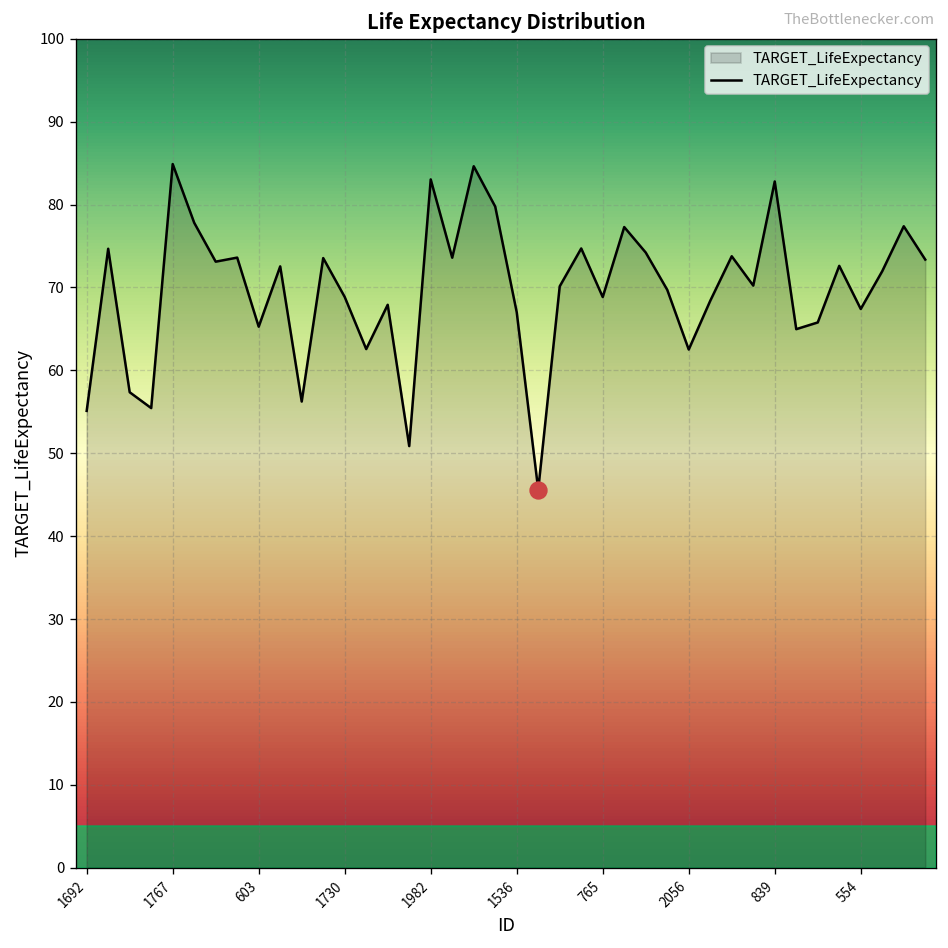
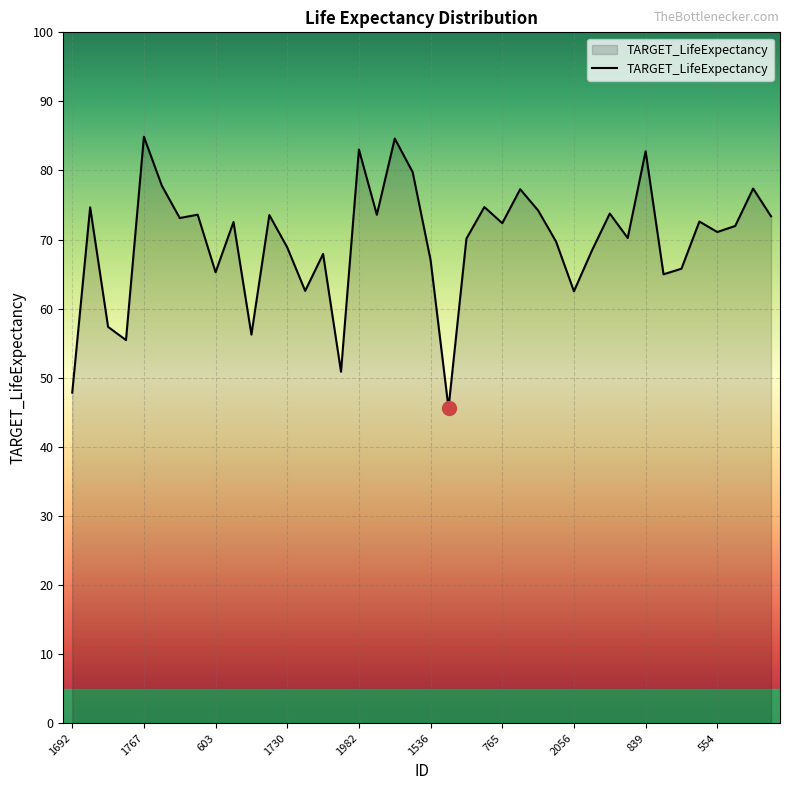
  {
    "TARGET_LifeExpectancy": {
-     "1692": 55,
+     "1692": 48,
      "1767": 85,
      "603": 65,
      "1730": 69,
      "1982": 83,
      "1536": 67,
-     "765": 69,
+     "765": 72,
      "2056": 63,
      "839": 83,
-     "554": 67
+     "554": 71
    }
  }
